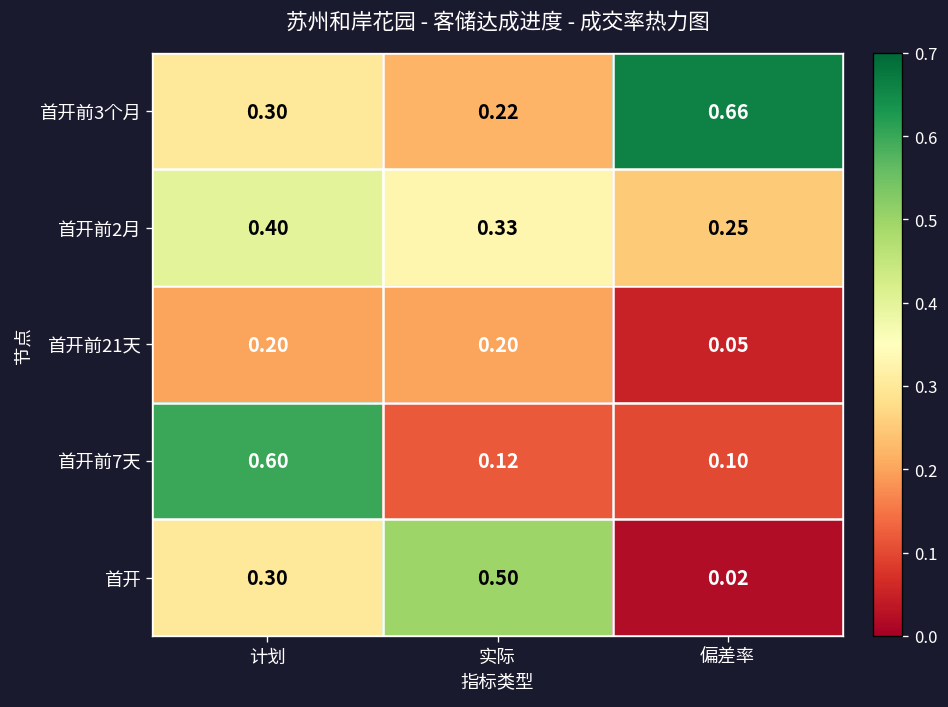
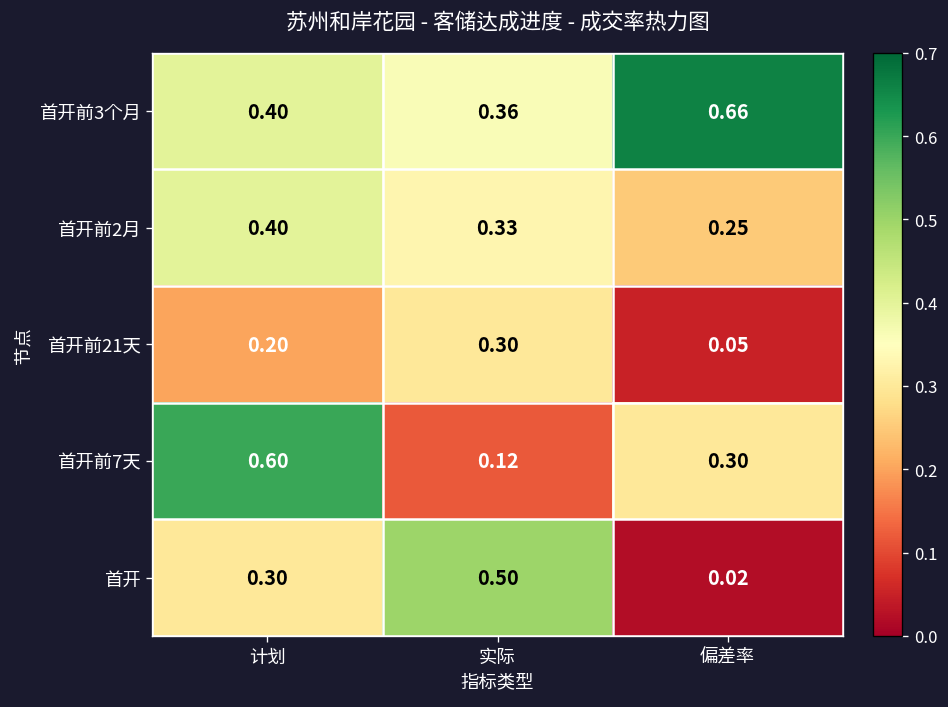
  {
    "首开前3个月": {
-     "计划": 0.30,
-     "实际": 0.22,
+     "计划": 0.40,
+     "实际": 0.36,
      "偏差率": 0.66
    },
    "首开前2月": {
      "计划": 0.40,
      "实际": 0.33,
      "偏差率": 0.25
    },
    "首开前21天": {
      "计划": 0.20,
-     "实际": 0.20,
+     "实际": 0.30,
      "偏差率": 0.05
    },
    "首开前7天": {
      "计划": 0.60,
      "实际": 0.12,
-     "偏差率": 0.10
+     "偏差率": 0.30
    },
    "首开": {
      "计划": 0.30,
      "实际": 0.50,
      "偏差率": 0.02
    }
  }
